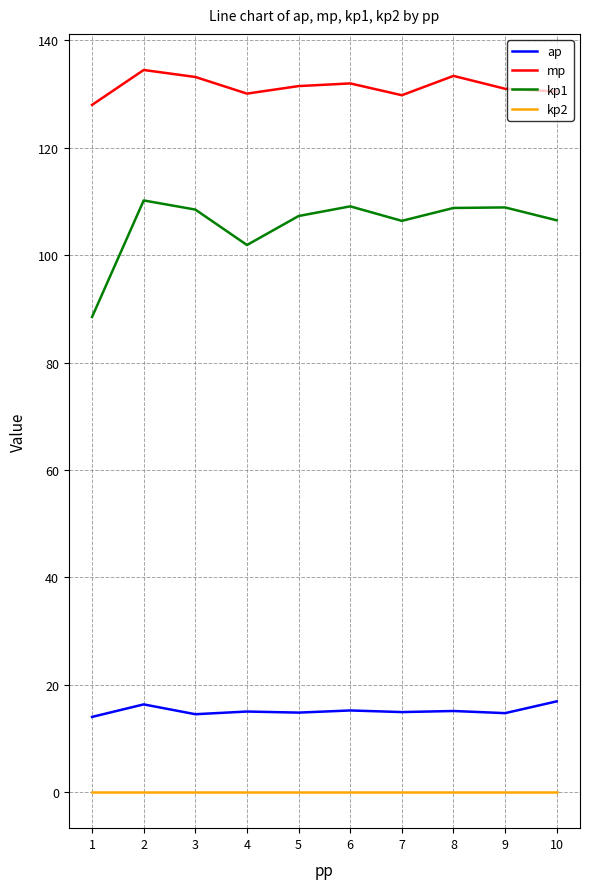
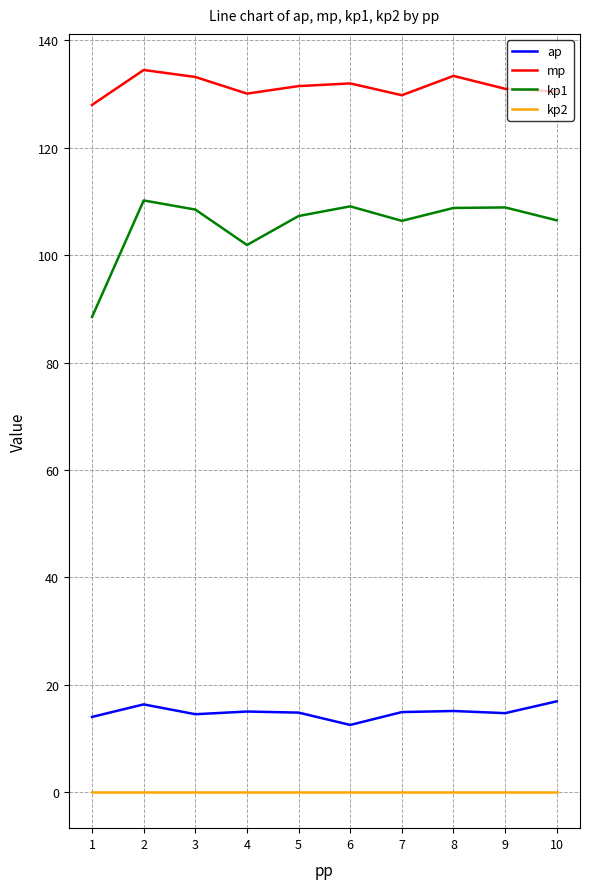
  {
    "ap": {
      "1": 14,
      "2": 16,
      "3": 15,
      "4": 15,
      "5": 15,
-     "6": 15,
+     "6": 13,
      "7": 15,
      "8": 15,
      "9": 15,
      "10": 17
    },
    "mp": {
      "1": 128,
      "2": 135,
      "3": 133,
      "4": 130,
      "5": 132,
      "6": 132,
      "7": 130,
      "8": 133,
      "9": 131
    },
    "kp1": {
      "1": 89,
      "2": 110,
      "3": 109,
      "4": 102,
      "5": 107,
      "6": 109,
      "7": 106,
      "8": 109,
      "9": 109,
      "10": 107
    },
    "kp2": {
      "1": 0,
      "2": 0,
      "3": 0,
      "4": 0,
      "5": 0,
      "6": 0,
      "7": 0,
      "8": 0,
      "9": 0,
      "10": 0
    }
  }
